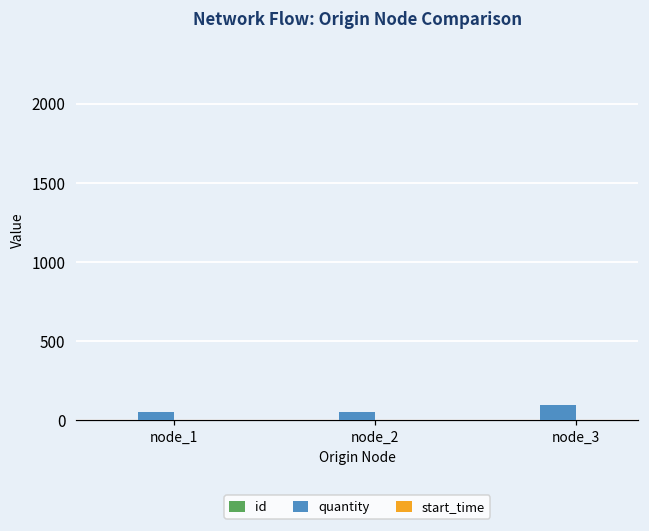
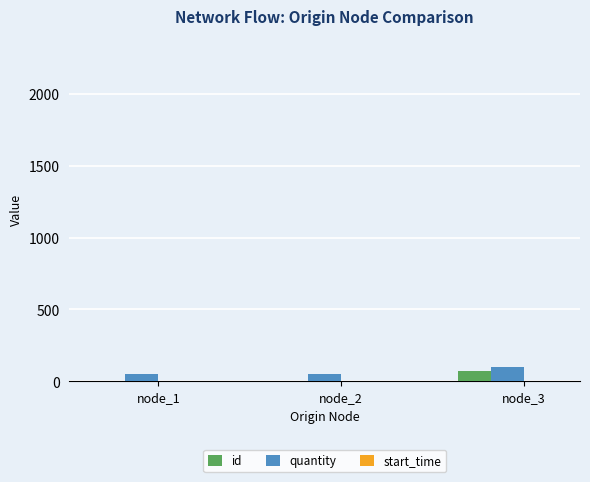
  {
    "id": {
      "node_1": 0,
-     "node_3": 0
+     "node_3": 80
    },
    "quantity": {
      "node_1": 50,
      "node_2": 50,
      "node_3": 100
    },
    "start_time": {
      "node_1": 0,
      "node_2": 0,
      "node_3": 0
    }
  }
